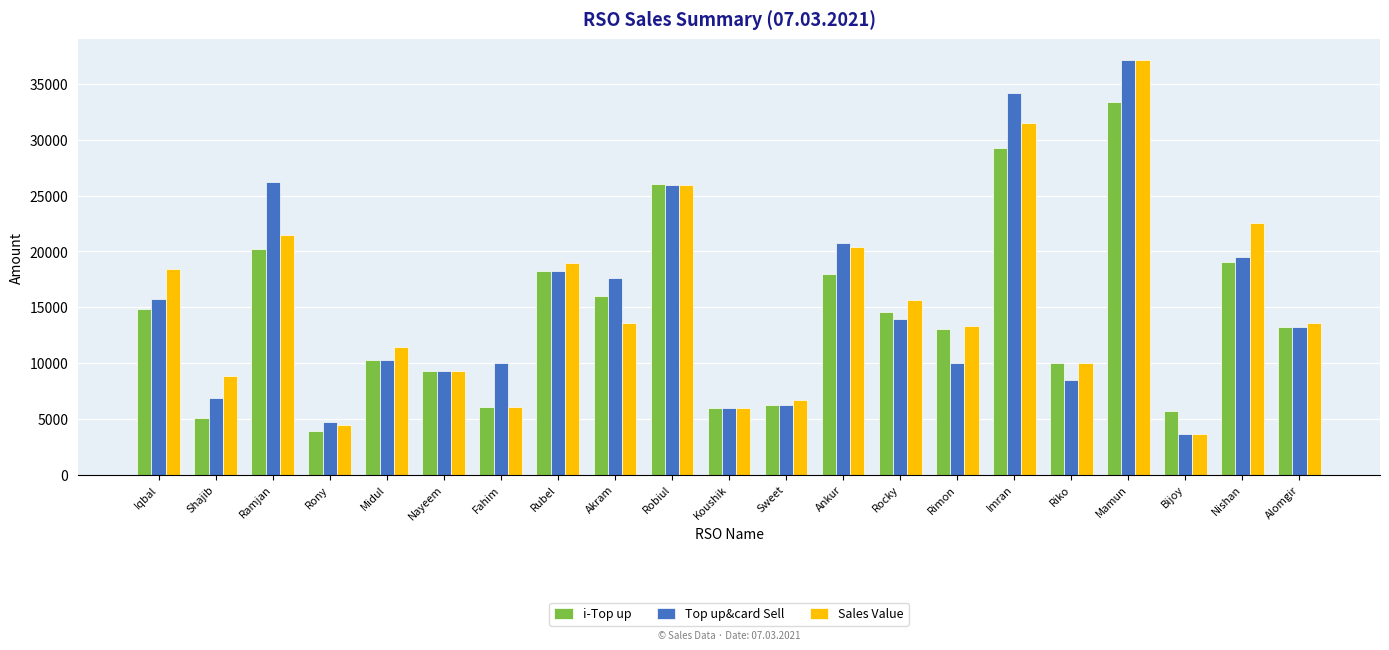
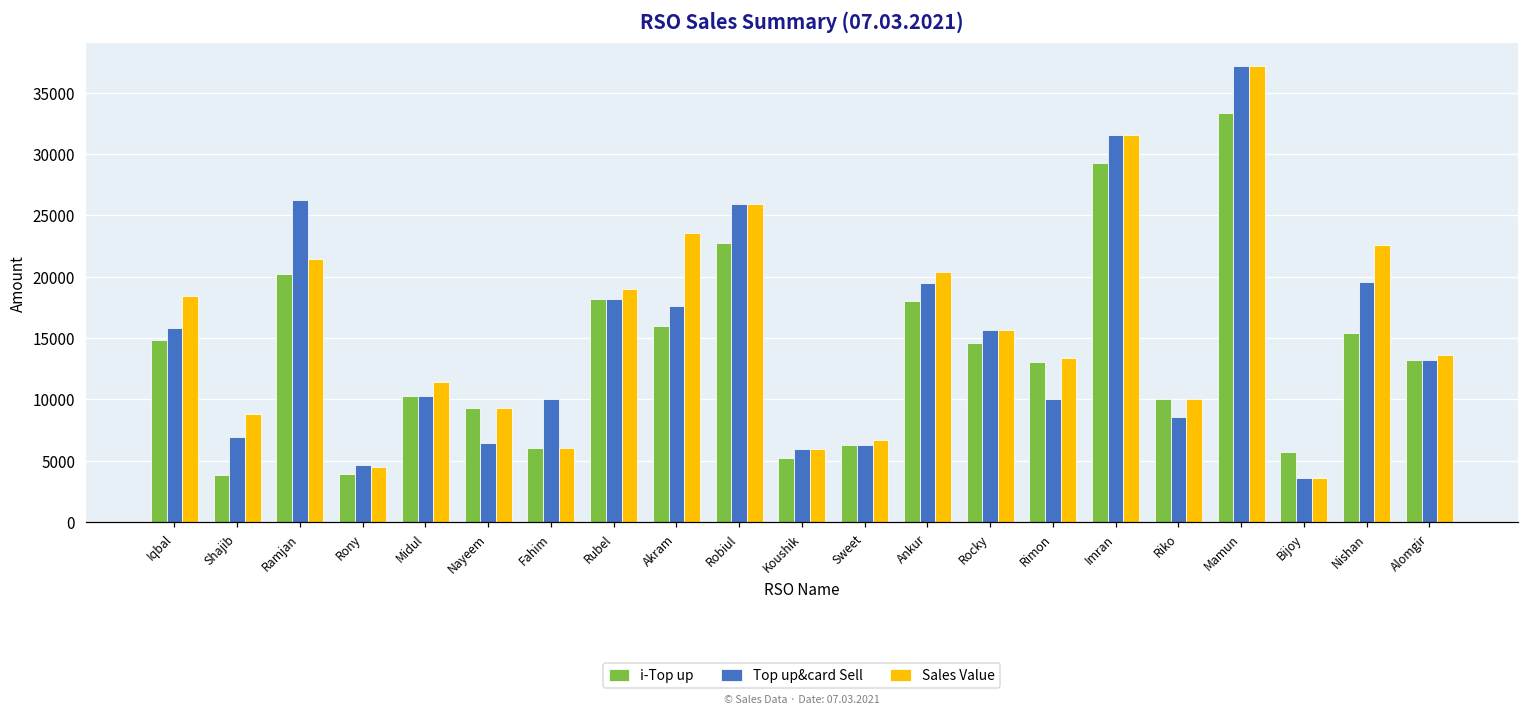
  {
    "i-Top up": {
      "Iqbal": 14900,
-     "Shajib": 5100,
+     "Shajib": 3800,
      "Ramjan": 20200,
      "Rony": 3900,
      "Midul": 10300,
      "Nayeem": 9300,
      "Fahim": 6000,
      "Rubel": 18200,
      "Akram": 16000,
-     "Robiul": 26000,
-     "Koushik": 5900,
+     "Robiul": 22800,
+     "Koushik": 5200,
      "Sweet": 6300,
      "Ankur": 18000,
      "Rocky": 14600,
      "Rimon": 13000,
      "Imran": 29300,
      "Riko": 10000,
      "Mamun": 33400,
      "Bijoy": 5700,
-     "Nishan": 19100,
+     "Nishan": 15400,
      "Alomgir": 13200
    },
    "Top up&card Sell": {
      "Iqbal": 15800,
      "Shajib": 6900,
      "Ramjan": 26300,
      "Rony": 4700,
      "Midul": 10300,
-     "Nayeem": 9300,
+     "Nayeem": 6400,
      "Fahim": 10000,
      "Rubel": 18200,
      "Akram": 17600,
      "Robiul": 25900,
      "Koushik": 5900,
      "Sweet": 6300,
-     "Ankur": 20800,
-     "Rocky": 13900,
+     "Ankur": 19500,
+     "Rocky": 15600,
      "Rimon": 10000,
-     "Imran": 34200,
+     "Imran": 31500,
      "Riko": 8500,
      "Mamun": 37200,
      "Bijoy": 3600,
      "Nishan": 19500,
      "Alomgir": 13200
    },
    "Sales Value": {
      "Iqbal": 18400,
      "Shajib": 8800,
      "Ramjan": 21500,
      "Rony": 4500,
      "Midul": 11400,
      "Nayeem": 9300,
      "Fahim": 6000,
      "Rubel": 19000,
-     "Akram": 13600,
+     "Akram": 23600,
      "Robiul": 25900,
      "Koushik": 5900,
      "Sweet": 6700,
      "Ankur": 20400,
      "Rocky": 15600,
      "Rimon": 13300,
      "Imran": 31500,
      "Riko": 10000,
      "Mamun": 37200,
      "Bijoy": 3600,
      "Nishan": 22600,
      "Alomgir": 13600
    }
  }
